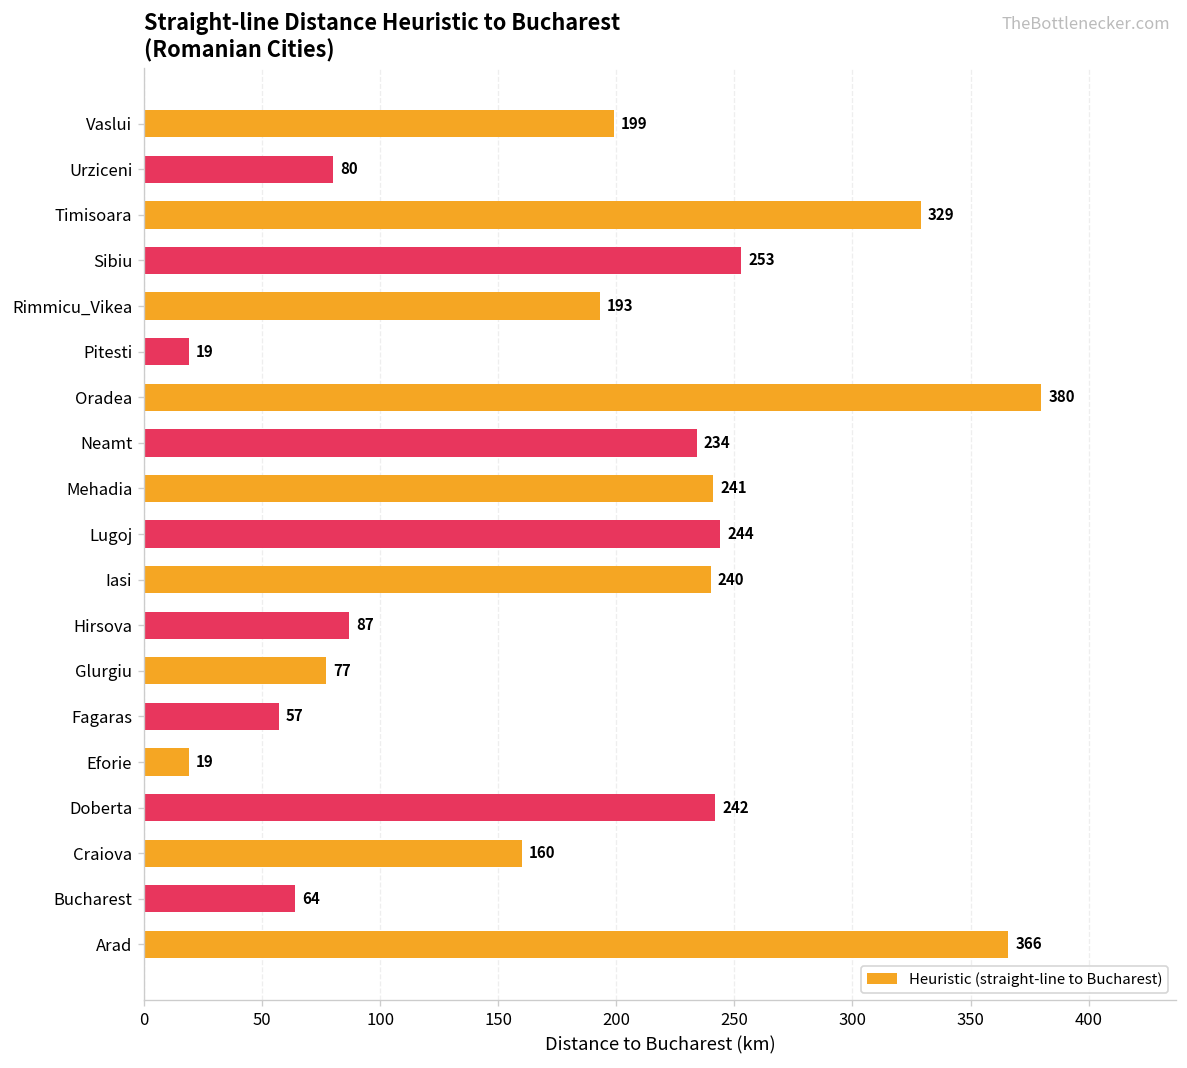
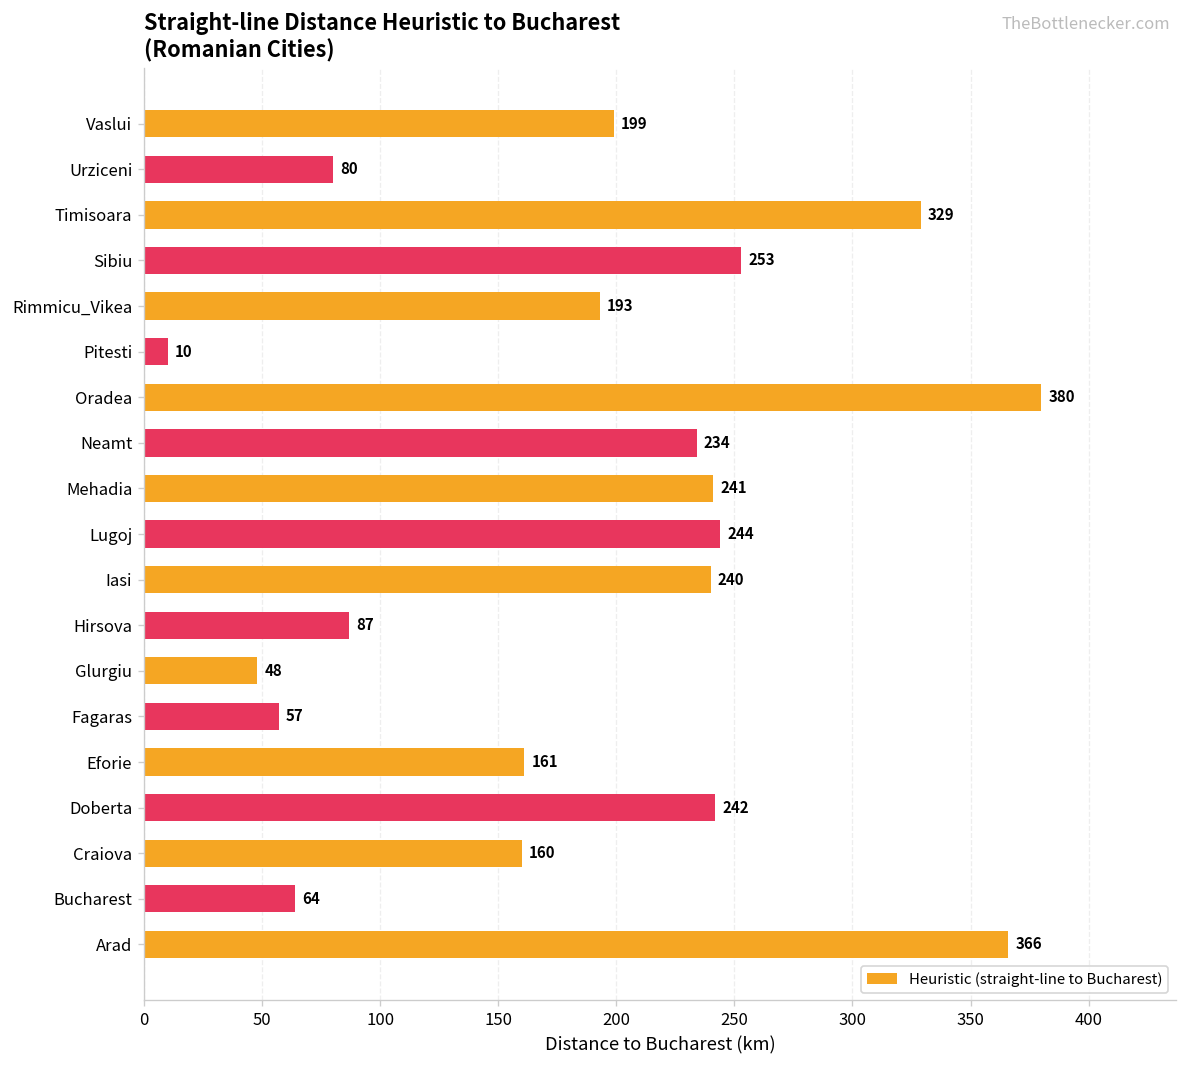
  {
    "Vaslui": 199,
    "Urziceni": 80,
    "Timisoara": 329,
    "Sibiu": 253,
    "Rimmicu_Vikea": 193,
-   "Pitesti": 19,
+   "Pitesti": 10,
    "Oradea": 380,
    "Neamt": 234,
    "Mehadia": 241,
    "Lugoj": 244,
    "Iasi": 240,
    "Hirsova": 87,
-   "Glurgiu": 77,
+   "Glurgiu": 48,
    "Fagaras": 57,
-   "Eforie": 19,
+   "Eforie": 161,
    "Doberta": 242,
    "Craiova": 160,
    "Bucharest": 64,
    "Arad": 366
  }
